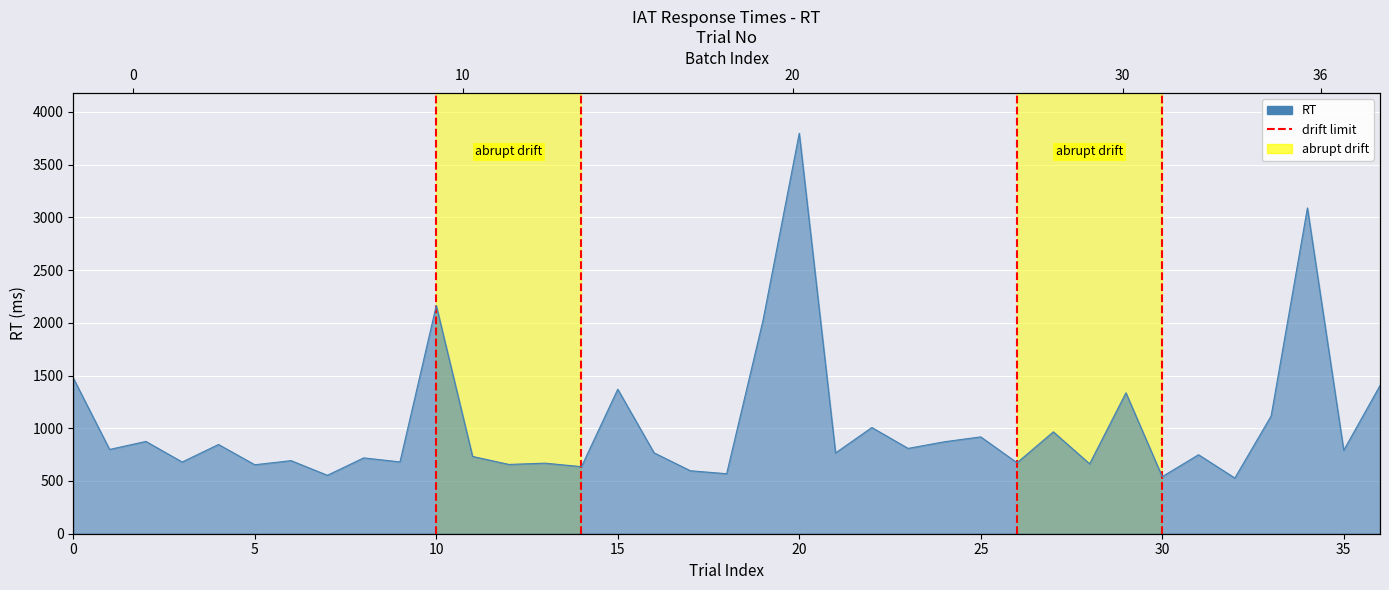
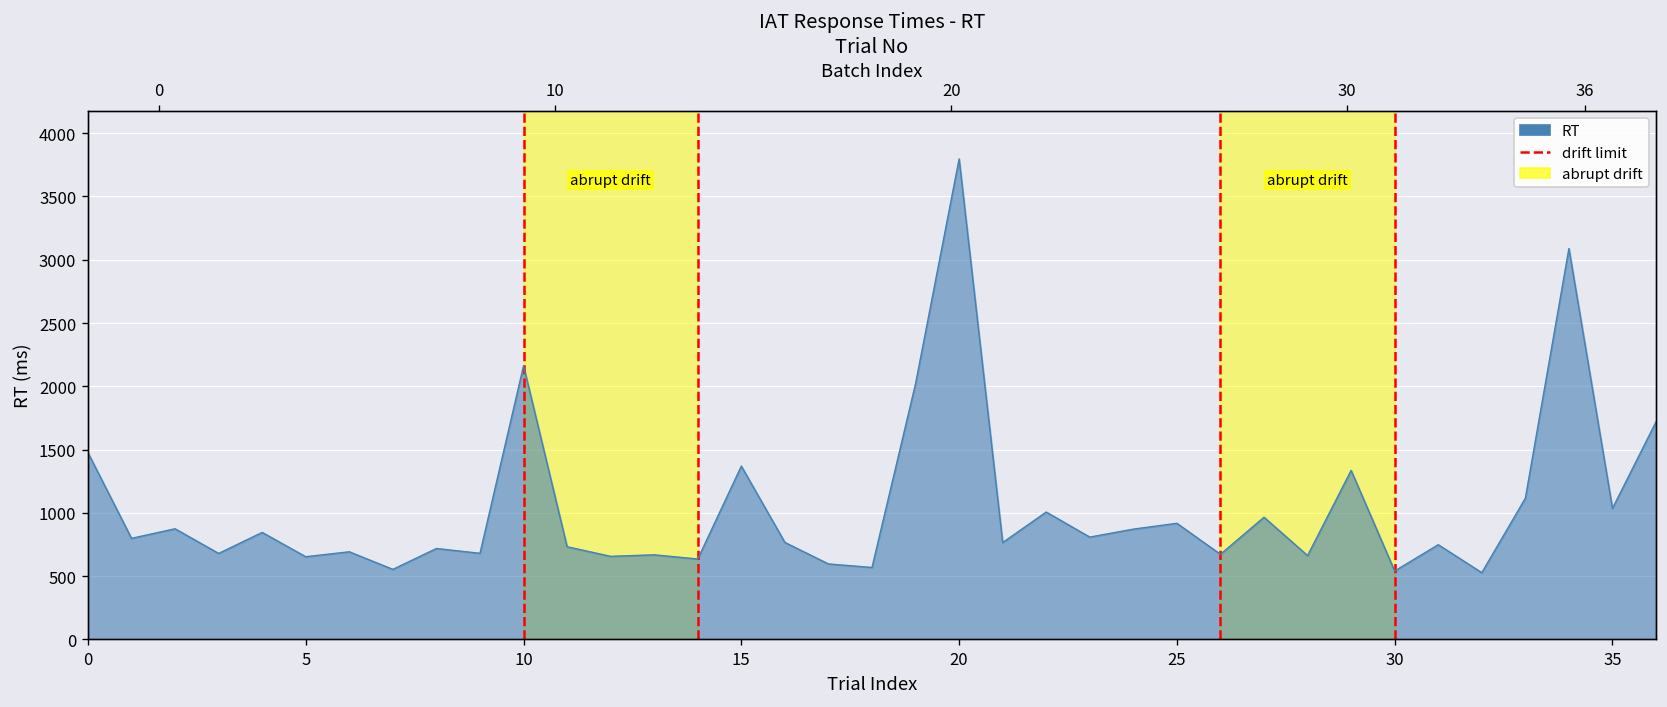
  {
    "0": 1480,
    "5": 650,
    "15": 1370,
    "20": 3800,
    "25": 920,
-   "35": 790,
-   "36": 1410
+   "35": 1040,
+   "36": 1720
  }
